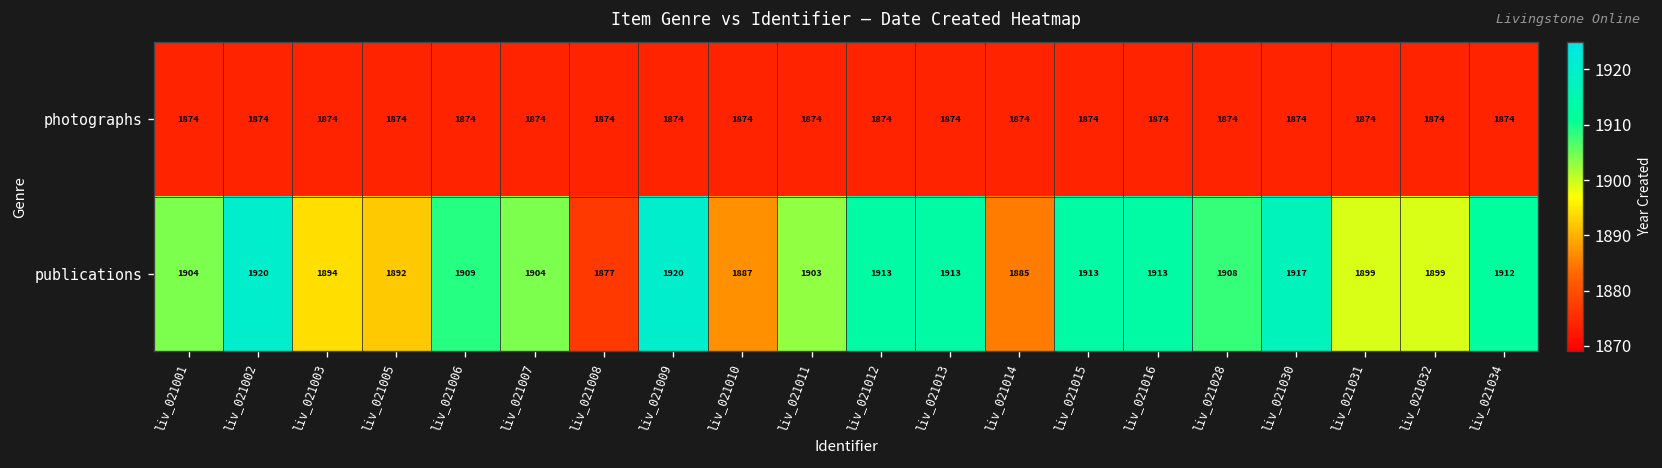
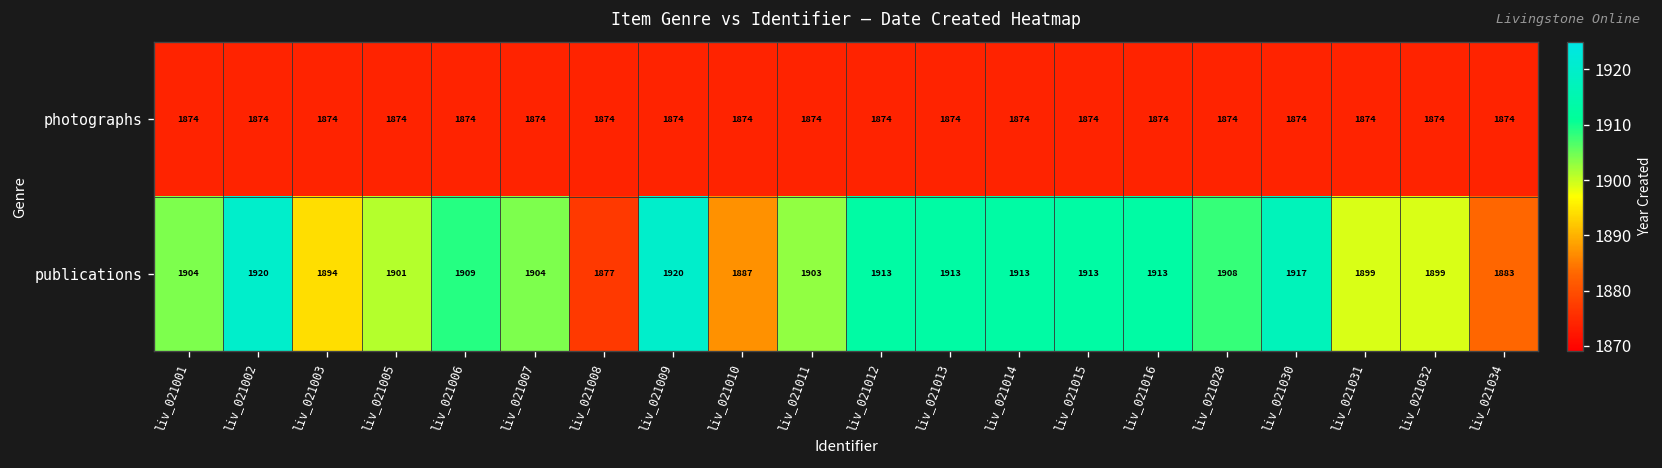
  {
    "photographs": {
      "liv_021001": 1874,
      "liv_021002": 1874,
      "liv_021003": 1874,
      "liv_021005": 1874,
      "liv_021006": 1874,
      "liv_021007": 1874,
      "liv_021008": 1874,
      "liv_021009": 1874,
      "liv_021010": 1874,
      "liv_021011": 1874,
      "liv_021012": 1874,
      "liv_021013": 1874,
      "liv_021014": 1874,
      "liv_021015": 1874,
      "liv_021016": 1874,
      "liv_021028": 1874,
      "liv_021030": 1874,
      "liv_021031": 1874,
      "liv_021032": 1874,
      "liv_021034": 1874
    },
    "publications": {
      "liv_021001": 1904,
      "liv_021002": 1920,
      "liv_021003": 1894,
-     "liv_021005": 1892,
+     "liv_021005": 1901,
      "liv_021006": 1909,
      "liv_021007": 1904,
      "liv_021008": 1877,
      "liv_021009": 1920,
      "liv_021010": 1887,
      "liv_021011": 1903,
      "liv_021012": 1913,
      "liv_021013": 1913,
-     "liv_021014": 1885,
+     "liv_021014": 1913,
      "liv_021015": 1913,
      "liv_021016": 1913,
      "liv_021028": 1908,
      "liv_021030": 1917,
      "liv_021031": 1899,
      "liv_021032": 1899,
-     "liv_021034": 1912
+     "liv_021034": 1883
    }
  }
